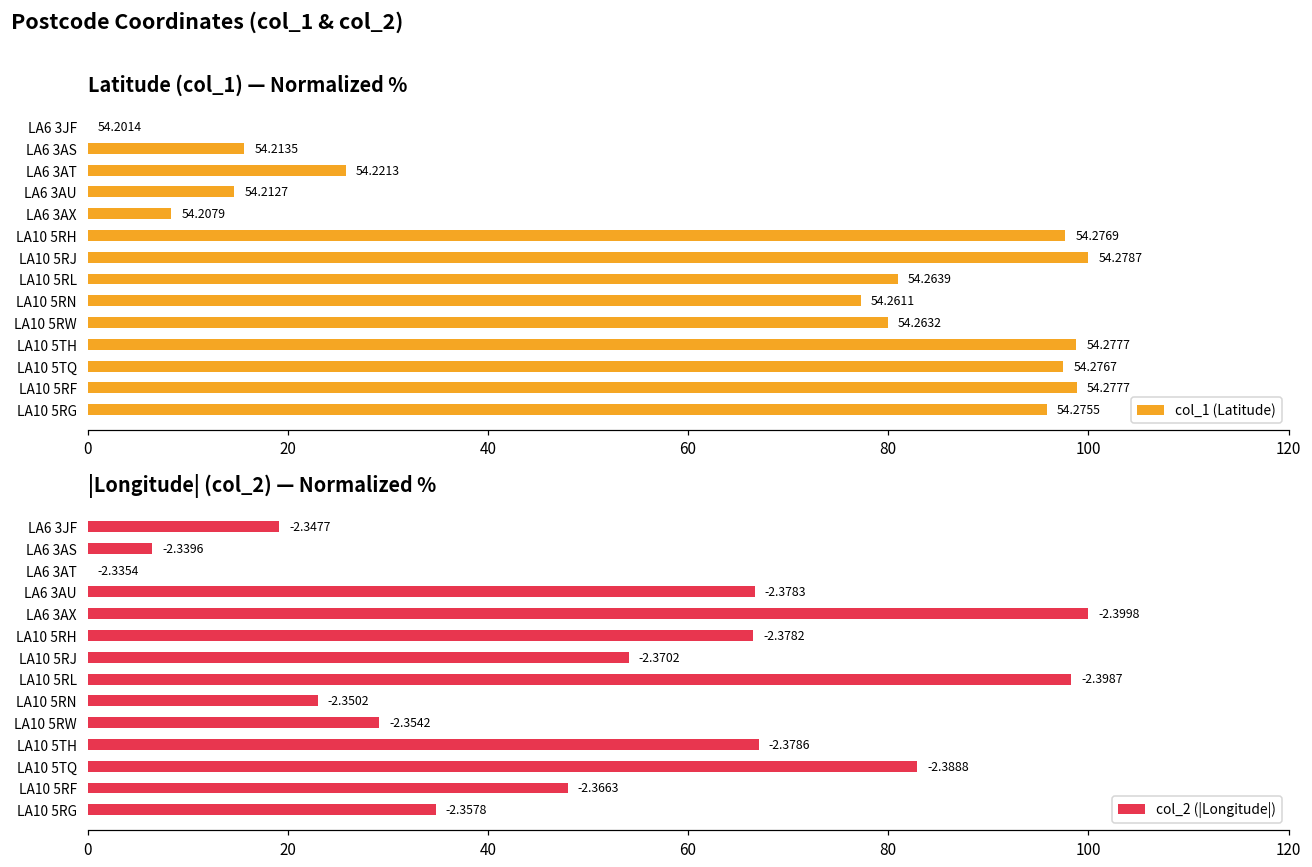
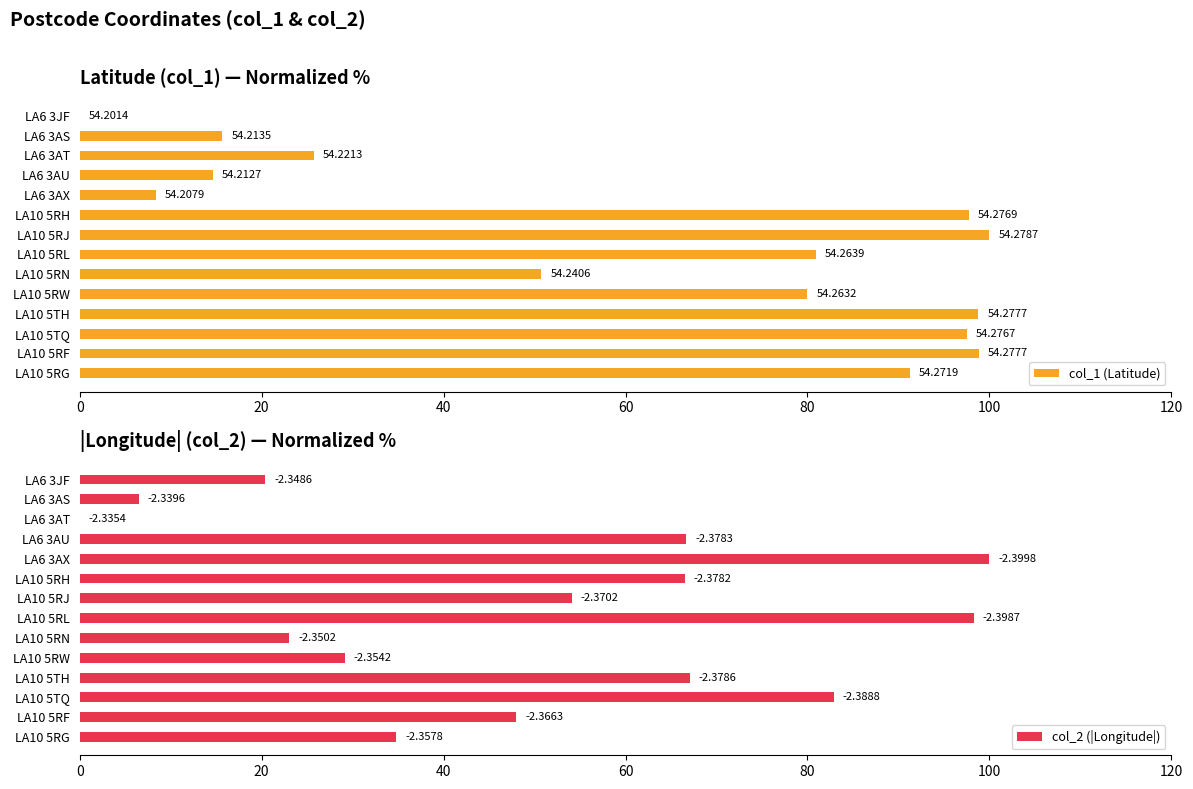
  {
    "Latitude (col_1) — Normalized %": {
-     "LA10 5RN": 54.2611,
-     "LA10 5RG": 54.2755
+     "LA10 5RN": 54.2406,
+     "LA10 5RG": 54.2719
    },
    "|Longitude| (col_2) — Normalized %": {
-     "LA6 3JF": -2.3477
+     "LA6 3JF": -2.3486
    }
  }
